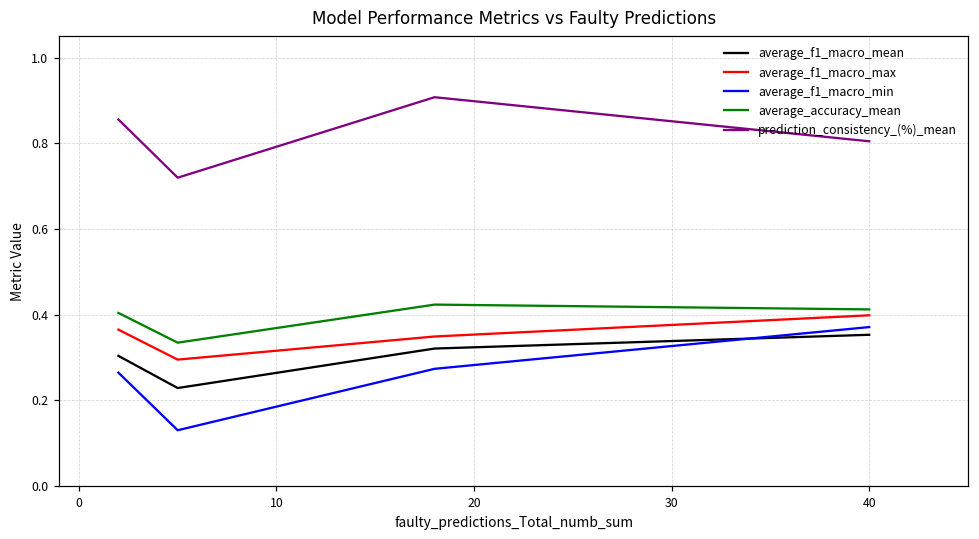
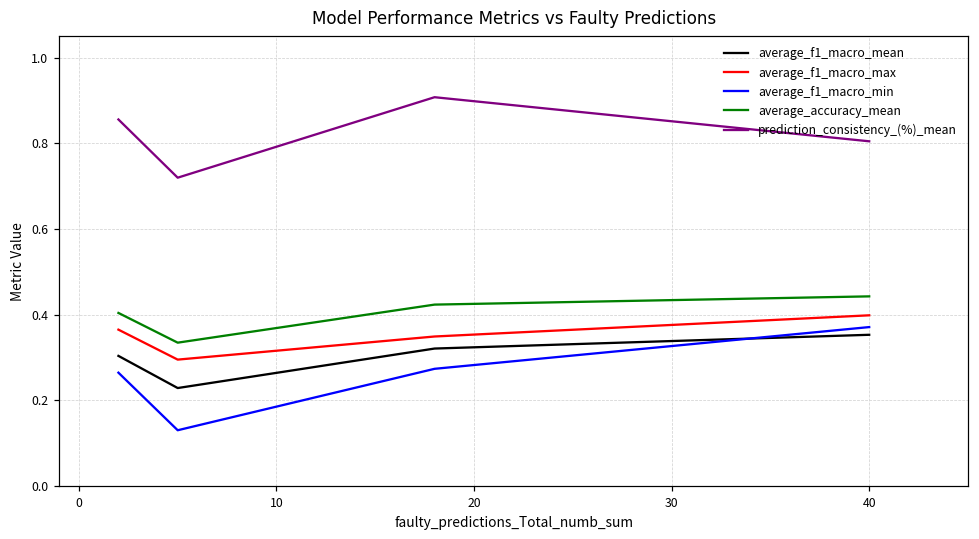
  {
    "average_f1_macro_mean": {
      "40": 0.35
    },
    "average_f1_macro_max": {
      "40": 0.40
    },
    "average_f1_macro_min": {
      "40": 0.37
    },
    "average_accuracy_mean": {
-     "40": 0.41
+     "40": 0.44
    },
    "prediction_consistency_(%)_mean": {
      "40": 0.81
    }
  }
